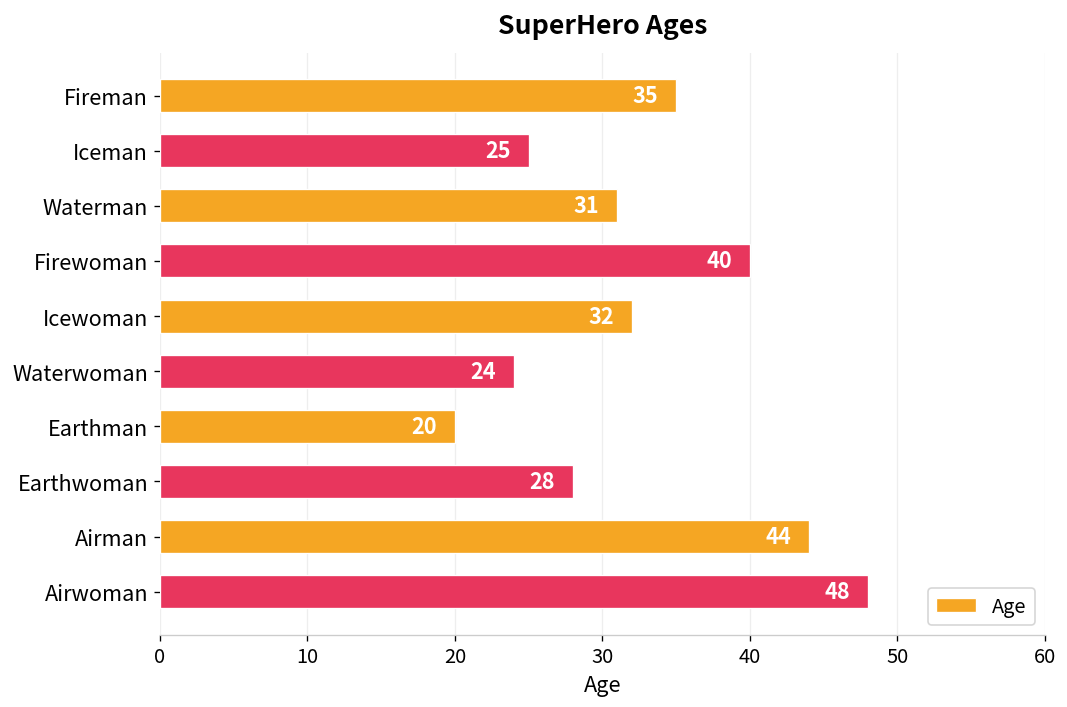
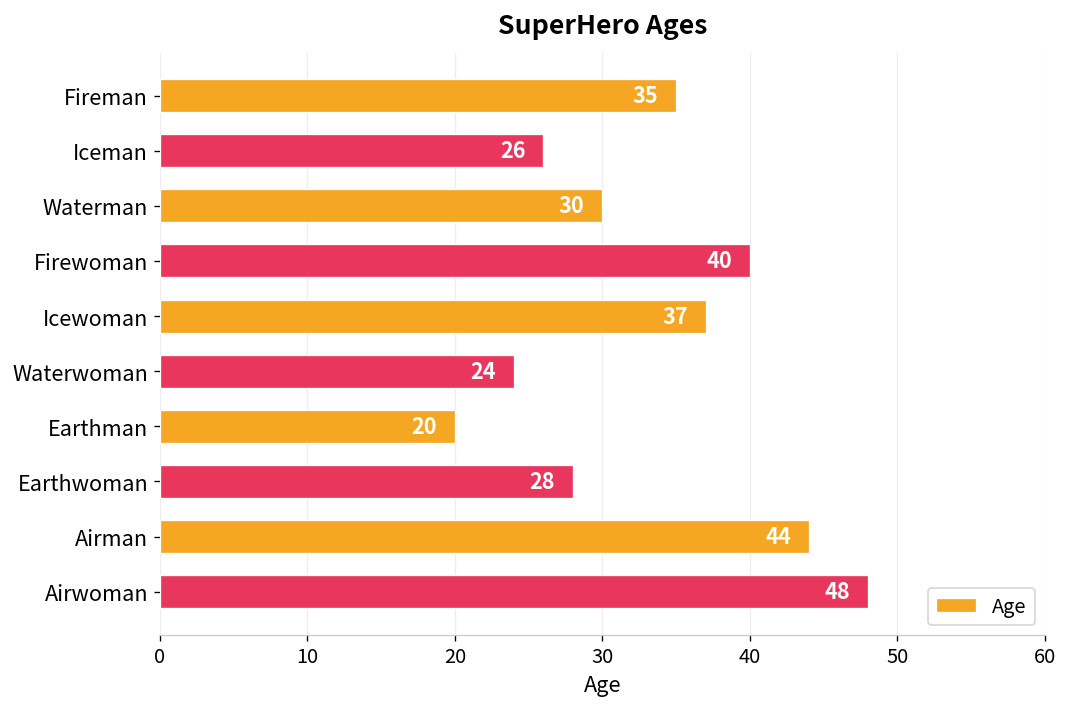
  {
    "Fireman": 35,
-   "Iceman": 25,
-   "Waterman": 31,
+   "Iceman": 26,
+   "Waterman": 30,
    "Firewoman": 40,
-   "Icewoman": 32,
+   "Icewoman": 37,
    "Waterwoman": 24,
    "Earthman": 20,
    "Earthwoman": 28,
    "Airman": 44,
    "Airwoman": 48
  }
